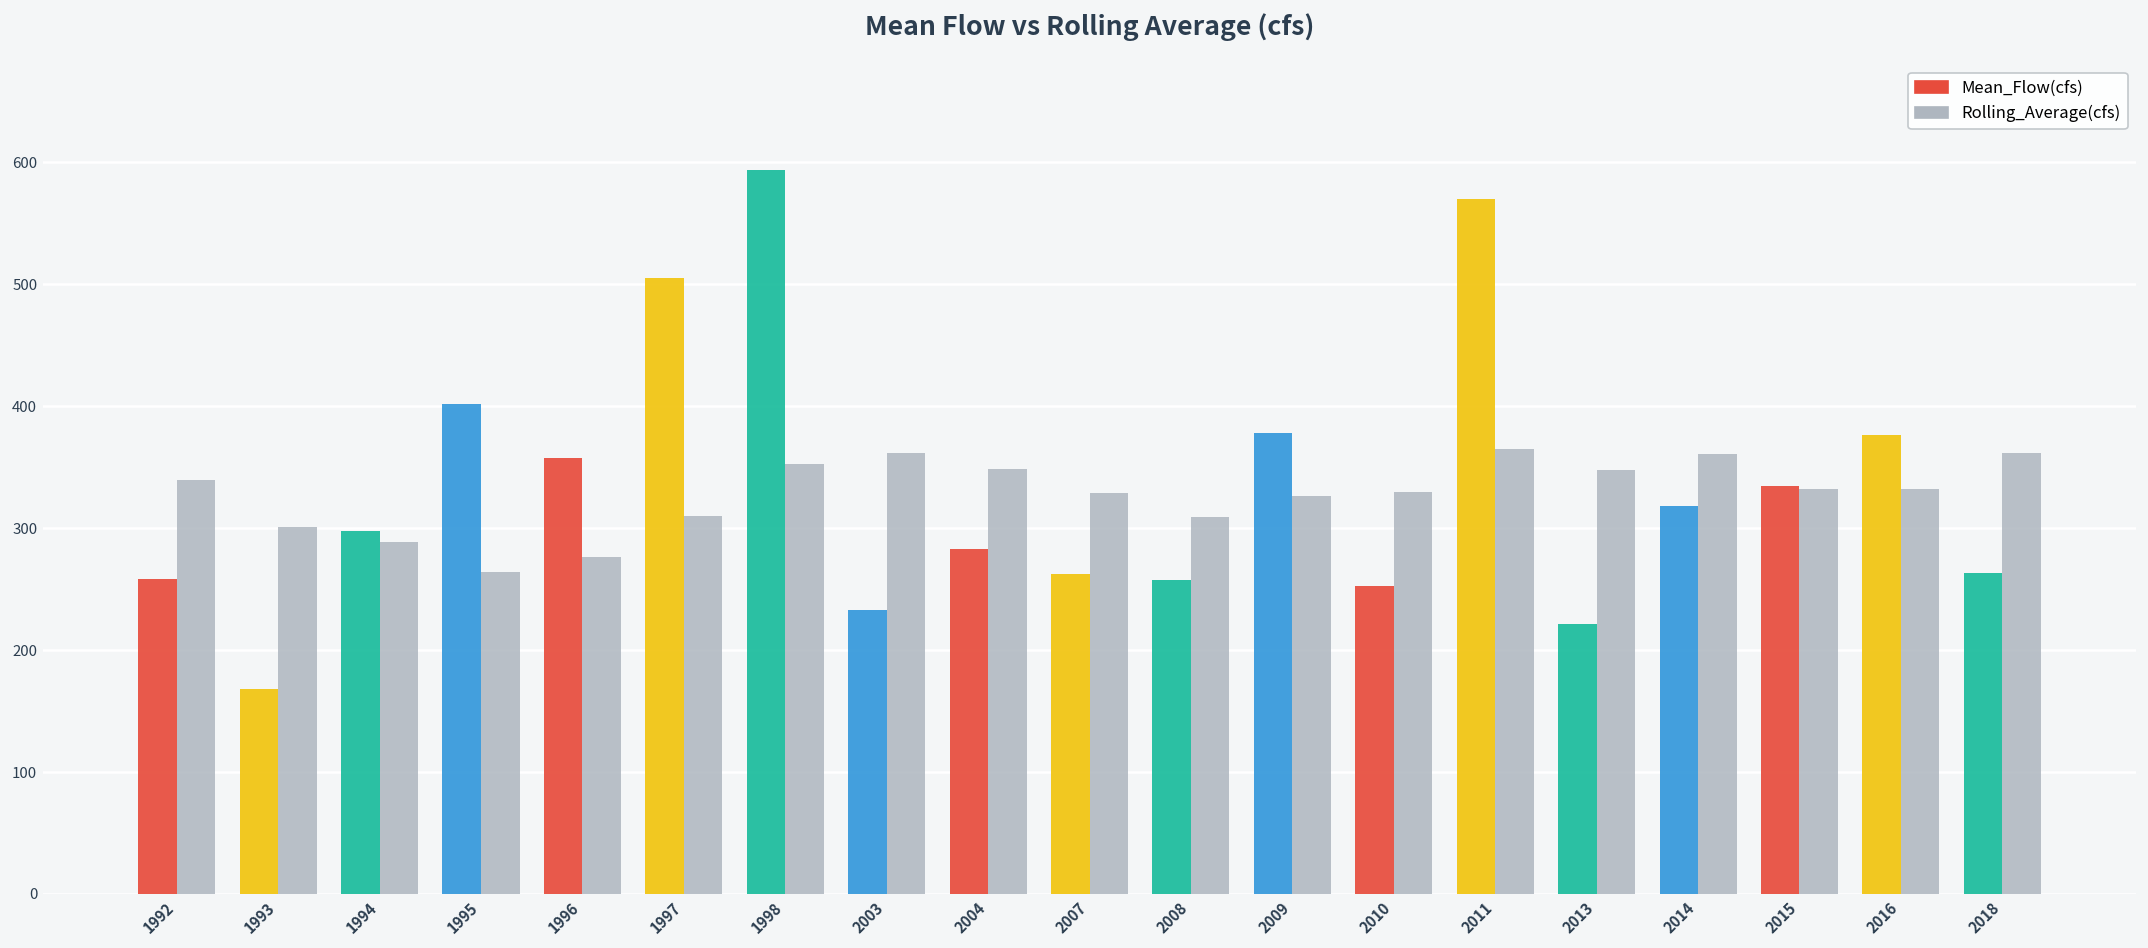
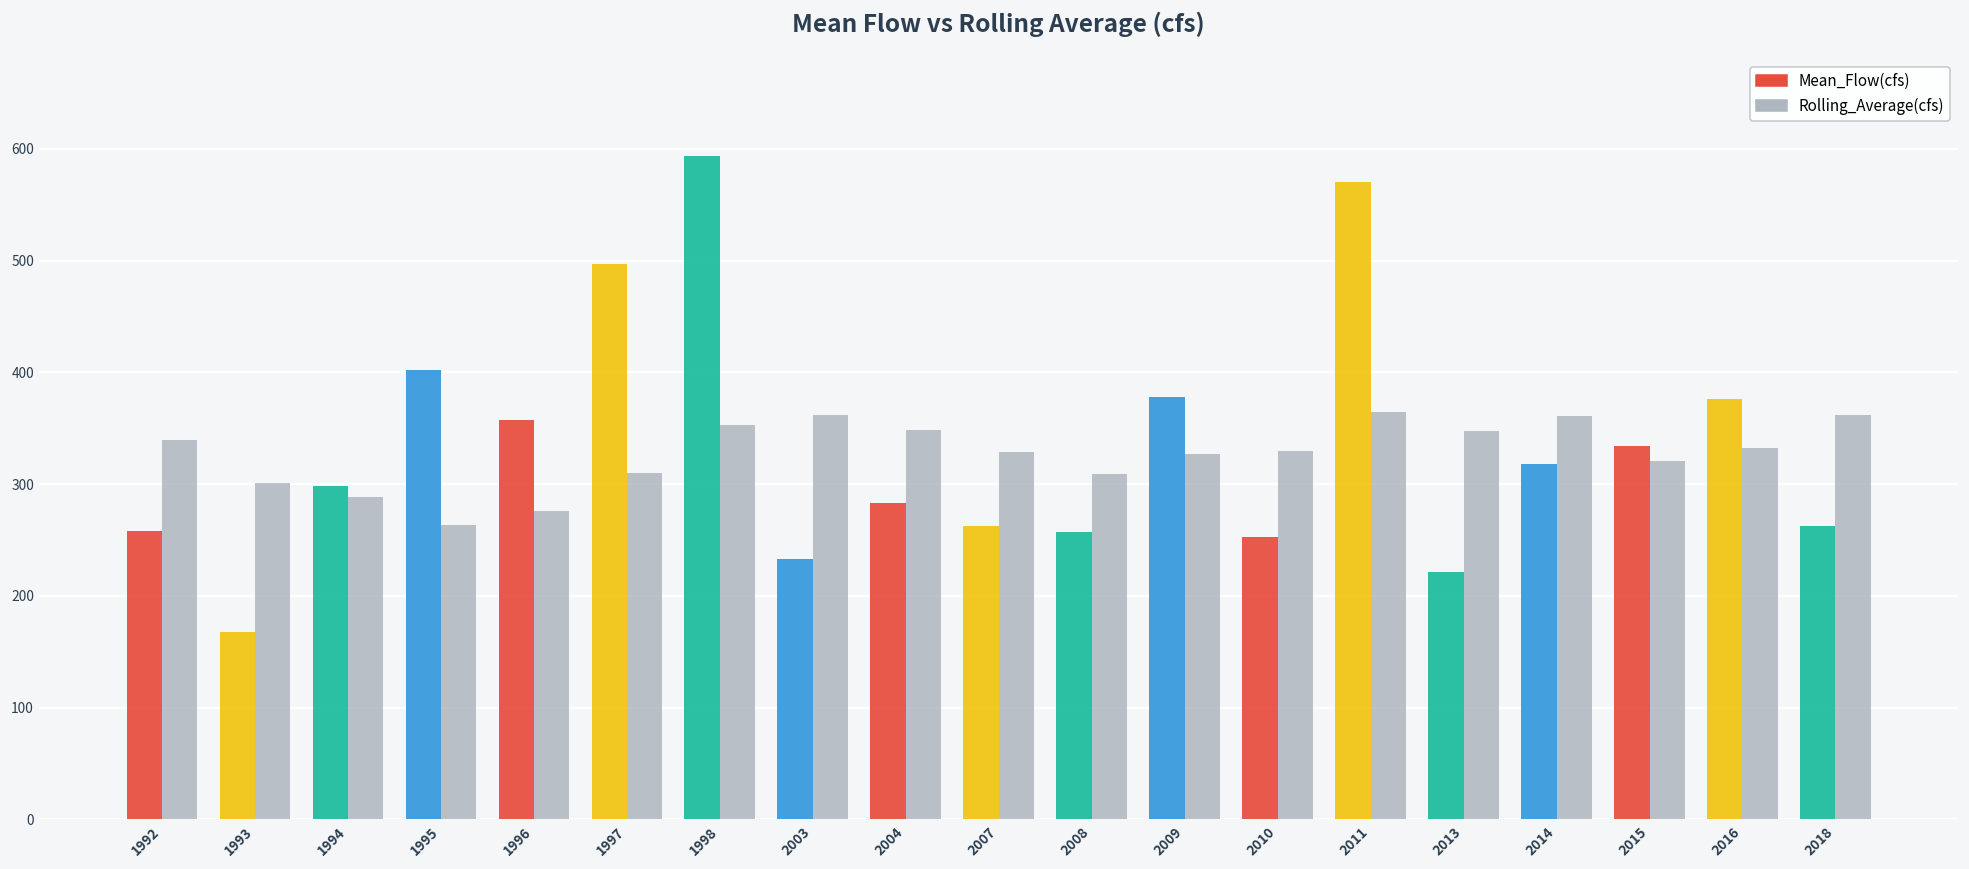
  {
    "Mean_Flow(cfs)": {
      "1992": 258,
      "1993": 168,
      "1994": 298,
      "1995": 402,
      "1996": 357,
-     "1997": 505,
+     "1997": 497,
      "1998": 593,
      "2003": 233,
      "2004": 283,
      "2007": 262,
      "2008": 258,
      "2009": 378,
      "2010": 252,
      "2011": 570,
      "2013": 222,
      "2014": 318,
      "2015": 335,
      "2016": 376,
      "2018": 263
    },
    "Rolling_Average(cfs)": {
      "1992": 340,
      "1993": 301,
      "1994": 289,
      "1995": 264,
      "1996": 276,
      "1997": 310,
      "1998": 353,
      "2003": 362,
      "2004": 348,
      "2007": 329,
      "2008": 309,
      "2009": 327,
      "2010": 330,
      "2011": 365,
      "2013": 348,
      "2014": 361,
-     "2015": 332,
+     "2015": 321,
      "2016": 332,
      "2018": 361
    }
  }
